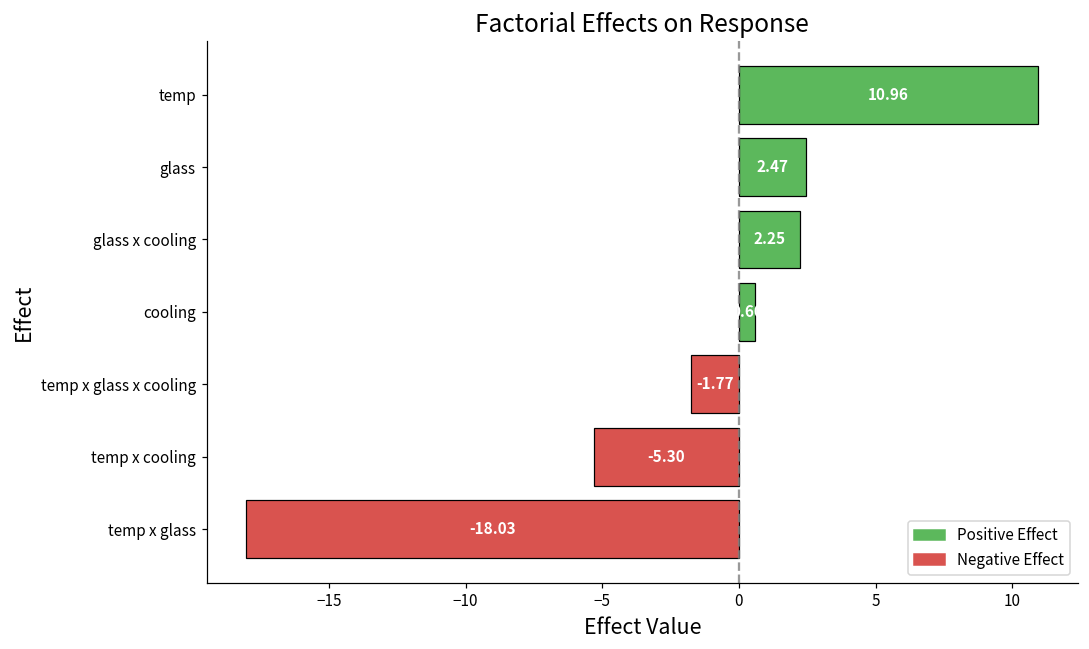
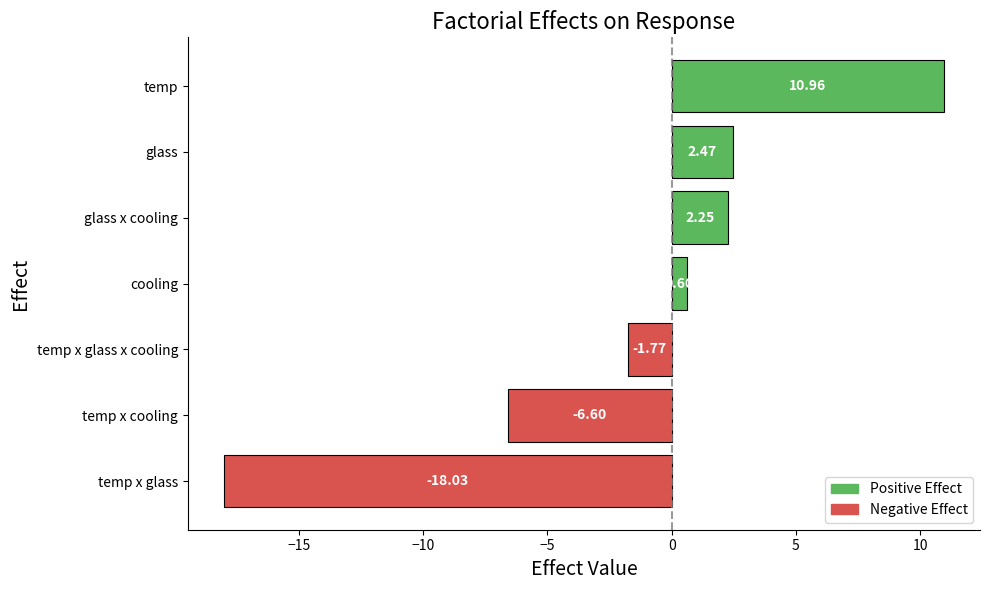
  {
    "temp": 10.96,
    "glass": 2.47,
    "glass x cooling": 2.25,
    "temp x glass x cooling": -1.77,
-   "temp x cooling": -5.30,
+   "temp x cooling": -6.60,
    "temp x glass": -18.03
  }
